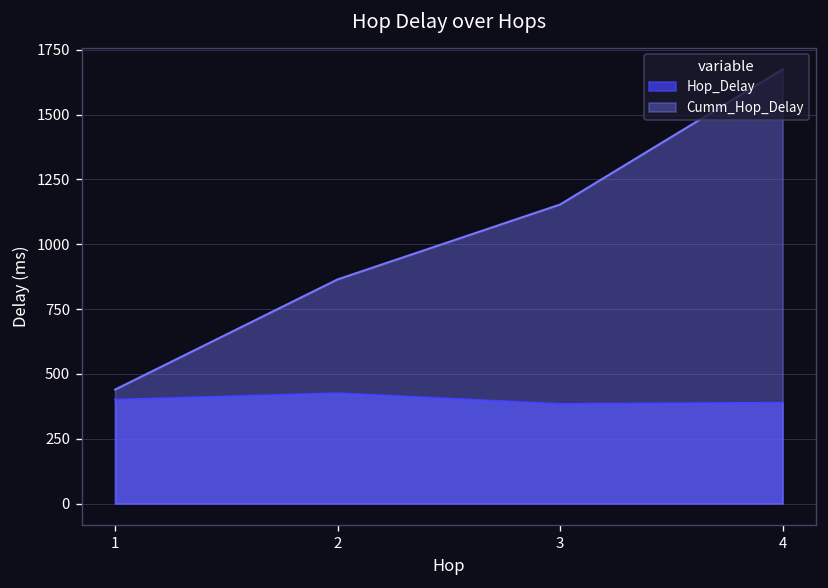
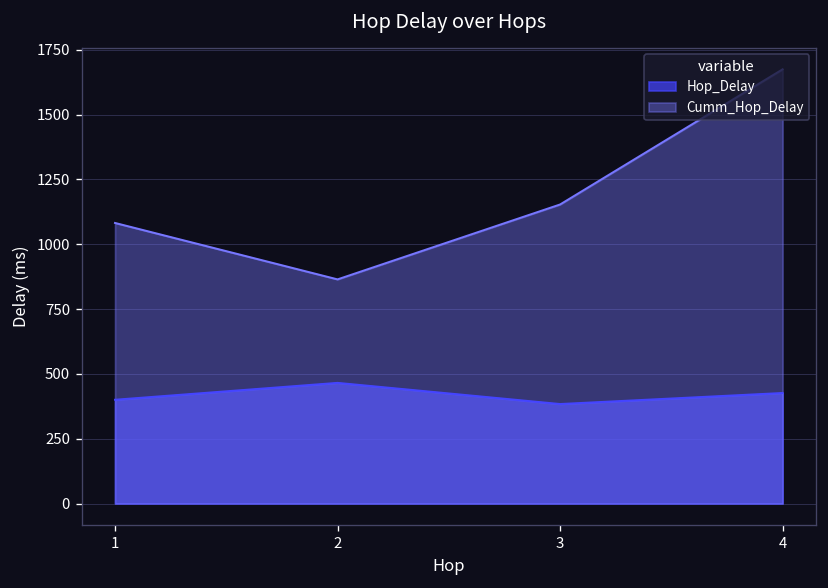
  {
    "Hop_Delay": {
      "1": 400,
-     "2": 430,
+     "2": 470,
      "3": 380,
-     "4": 390
+     "4": 430
    },
    "Cumm_Hop_Delay": {
-     "1": 440,
+     "1": 1080,
      "2": 860,
      "3": 1150
    }
  }
